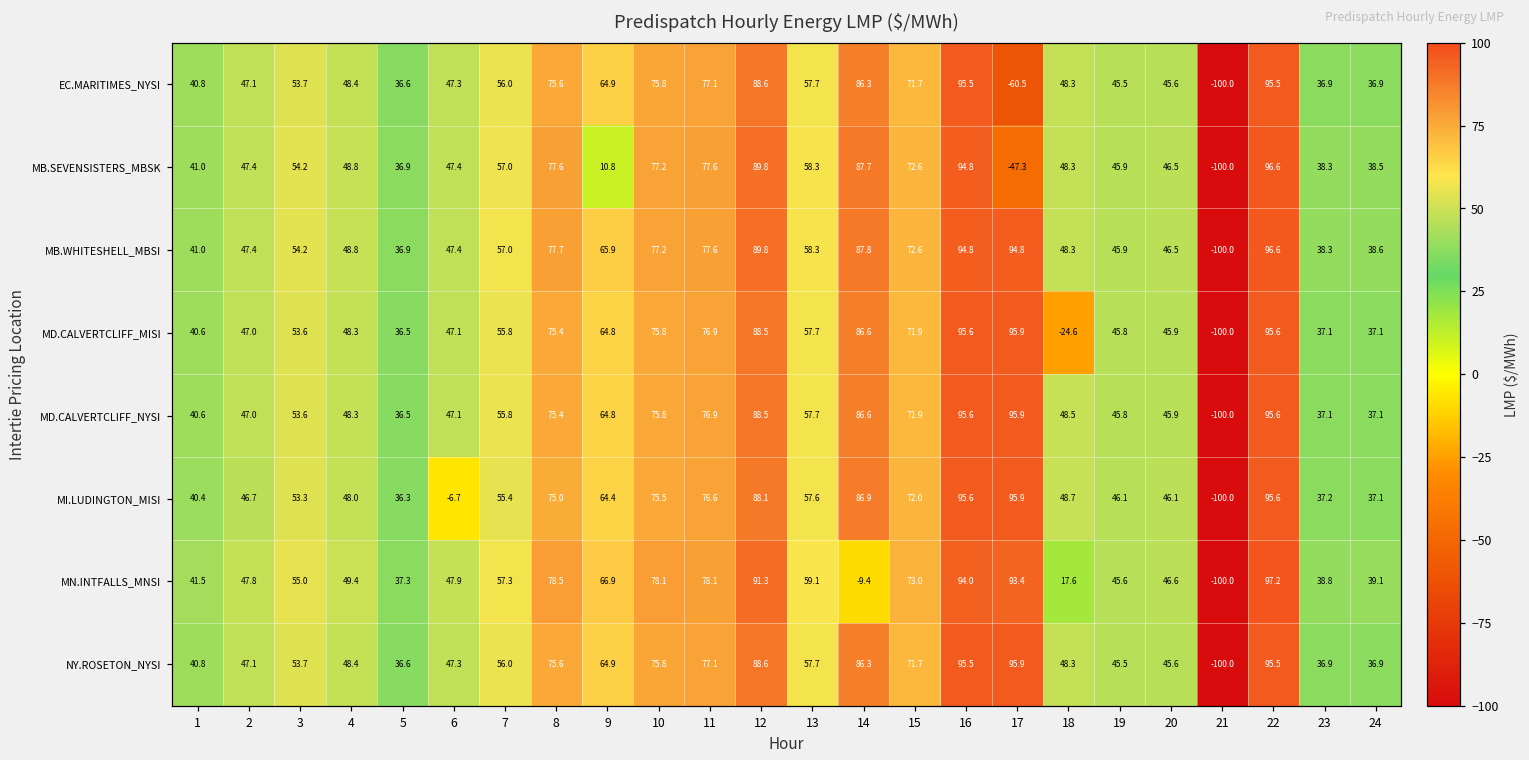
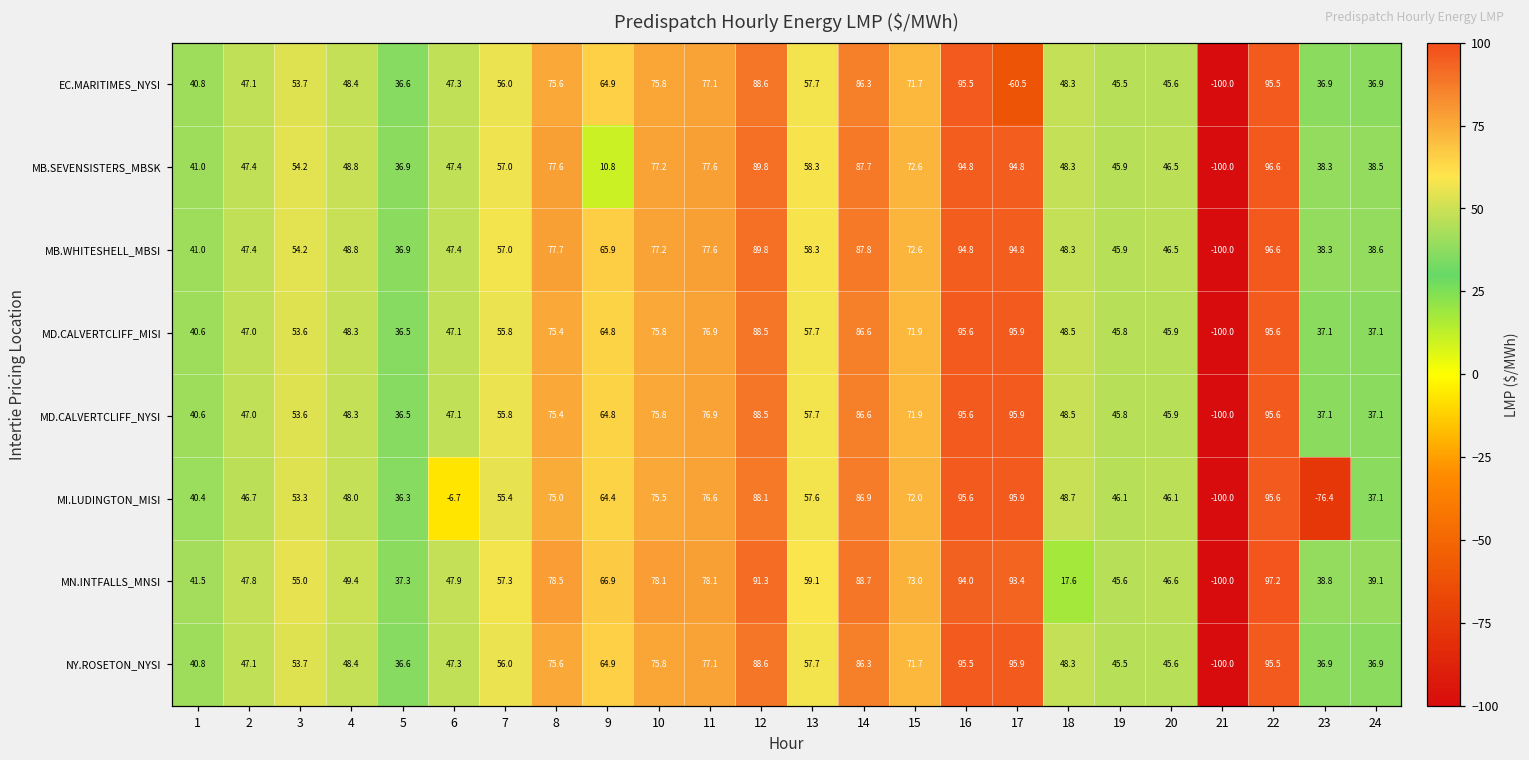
  {
    "EC.MARITIMES_NYSI": {
      "1": 40.8,
      "2": 47.1,
      "3": 53.7,
      "4": 48.4,
      "5": 36.6,
      "6": 47.3,
      "7": 56.0,
      "8": 75.6,
      "9": 64.9,
      "10": 75.8,
      "11": 77.1,
      "12": 88.6,
      "13": 57.7,
      "14": 86.3,
      "15": 71.7,
      "16": 95.5,
      "17": -60.5,
      "18": 48.3,
      "19": 45.5,
      "20": 45.6,
      "21": -100.0,
      "22": 95.5,
      "23": 36.9,
      "24": 36.9
    },
    "MB.SEVENSISTERS_MBSK": {
      "1": 41.0,
      "2": 47.4,
      "3": 54.2,
      "4": 48.8,
      "5": 36.9,
      "6": 47.4,
      "7": 57.0,
      "8": 77.6,
      "9": 10.8,
      "10": 77.2,
      "11": 77.6,
      "12": 89.8,
      "13": 58.3,
      "14": 87.7,
      "15": 72.6,
      "16": 94.8,
-     "17": -47.3,
+     "17": 94.8,
      "18": 48.3,
      "19": 45.9,
      "20": 46.5,
      "21": -100.0,
      "22": 96.6,
      "23": 38.3,
      "24": 38.5
    },
    "MB.WHITESHELL_MBSI": {
      "1": 41.0,
      "2": 47.4,
      "3": 54.2,
      "4": 48.8,
      "5": 36.9,
      "6": 47.4,
      "7": 57.0,
      "8": 77.7,
      "9": 65.9,
      "10": 77.2,
      "11": 77.6,
      "12": 89.8,
      "13": 58.3,
      "14": 87.8,
      "15": 72.6,
      "16": 94.8,
      "17": 94.8,
      "18": 48.3,
      "19": 45.9,
      "20": 46.5,
      "21": -100.0,
      "22": 96.6,
      "23": 38.3,
      "24": 38.6
    },
    "MD.CALVERTCLIFF_MISI": {
      "1": 40.6,
      "2": 47.0,
      "3": 53.6,
      "4": 48.3,
      "5": 36.5,
      "6": 47.1,
      "7": 55.8,
      "8": 75.4,
      "9": 64.8,
      "10": 75.8,
      "11": 76.9,
      "12": 88.5,
      "13": 57.7,
      "14": 86.6,
      "15": 71.9,
      "16": 95.6,
      "17": 95.9,
-     "18": -24.6,
+     "18": 48.5,
      "19": 45.8,
      "20": 45.9,
      "21": -100.0,
      "22": 95.6,
      "23": 37.1,
      "24": 37.1
    },
    "MD.CALVERTCLIFF_NYSI": {
      "1": 40.6,
      "2": 47.0,
      "3": 53.6,
      "4": 48.3,
      "5": 36.5,
      "6": 47.1,
      "7": 55.8,
      "8": 75.4,
      "9": 64.8,
      "10": 75.8,
      "11": 76.9,
      "12": 88.5,
      "13": 57.7,
      "14": 86.6,
      "15": 71.9,
      "16": 95.6,
      "17": 95.9,
      "18": 48.5,
      "19": 45.8,
      "20": 45.9,
      "21": -100.0,
      "22": 95.6,
      "23": 37.1,
      "24": 37.1
    },
    "MI.LUDINGTON_MISI": {
      "1": 40.4,
      "2": 46.7,
      "3": 53.3,
      "4": 48.0,
      "5": 36.3,
      "6": -6.7,
      "7": 55.4,
      "8": 75.0,
      "9": 64.4,
      "10": 75.5,
      "11": 76.6,
      "12": 88.1,
      "13": 57.6,
      "14": 86.9,
      "15": 72.0,
      "16": 95.6,
      "17": 95.9,
      "18": 48.7,
      "19": 46.1,
      "20": 46.1,
      "21": -100.0,
      "22": 95.6,
-     "23": 37.2,
+     "23": -76.4,
      "24": 37.1
    },
    "MN.INTFALLS_MNSI": {
      "1": 41.5,
      "2": 47.8,
      "3": 55.0,
      "4": 49.4,
      "5": 37.3,
      "6": 47.9,
      "7": 57.3,
      "8": 78.5,
      "9": 66.9,
      "10": 78.1,
      "11": 78.1,
      "12": 91.3,
      "13": 59.1,
-     "14": -9.4,
+     "14": 88.7,
      "15": 73.0,
      "16": 94.0,
      "17": 93.4,
      "18": 17.6,
      "19": 45.6,
      "20": 46.6,
      "21": -100.0,
      "22": 97.2,
      "23": 38.8,
      "24": 39.1
    },
    "NY.ROSETON_NYSI": {
      "1": 40.8,
      "2": 47.1,
      "3": 53.7,
      "4": 48.4,
      "5": 36.6,
      "6": 47.3,
      "7": 56.0,
      "8": 75.6,
      "9": 64.9,
      "10": 75.8,
      "11": 77.1,
      "12": 88.6,
      "13": 57.7,
      "14": 86.3,
      "15": 71.7,
      "16": 95.5,
      "17": 95.9,
      "18": 48.3,
      "19": 45.5,
      "20": 45.6,
      "21": -100.0,
      "22": 95.5,
      "23": 36.9,
      "24": 36.9
    }
  }
